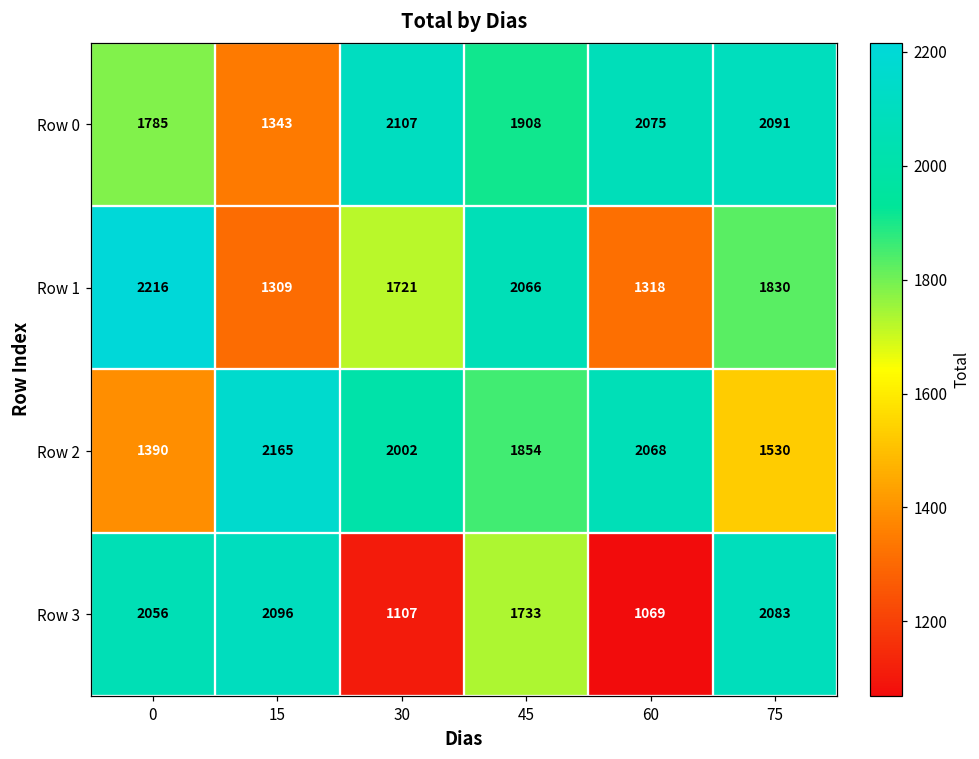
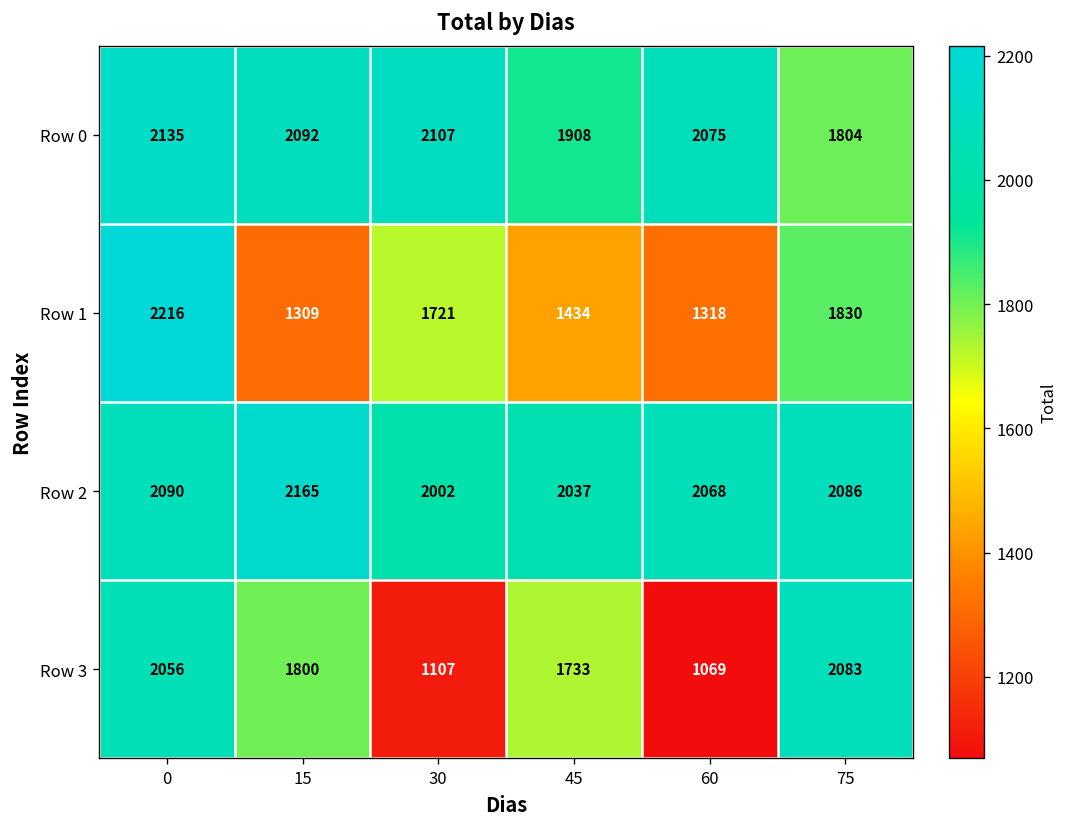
  {
    "Row 0": {
-     "0": 1785,
-     "15": 1343,
+     "0": 2135,
+     "15": 2092,
      "30": 2107,
      "45": 1908,
      "60": 2075,
-     "75": 2091
+     "75": 1804
    },
    "Row 1": {
      "0": 2216,
      "15": 1309,
      "30": 1721,
-     "45": 2066,
+     "45": 1434,
      "60": 1318,
      "75": 1830
    },
    "Row 2": {
-     "0": 1390,
+     "0": 2090,
      "15": 2165,
      "30": 2002,
-     "45": 1854,
+     "45": 2037,
      "60": 2068,
-     "75": 1530
+     "75": 2086
    },
    "Row 3": {
      "0": 2056,
-     "15": 2096,
+     "15": 1800,
      "30": 1107,
      "45": 1733,
      "60": 1069,
      "75": 2083
    }
  }
